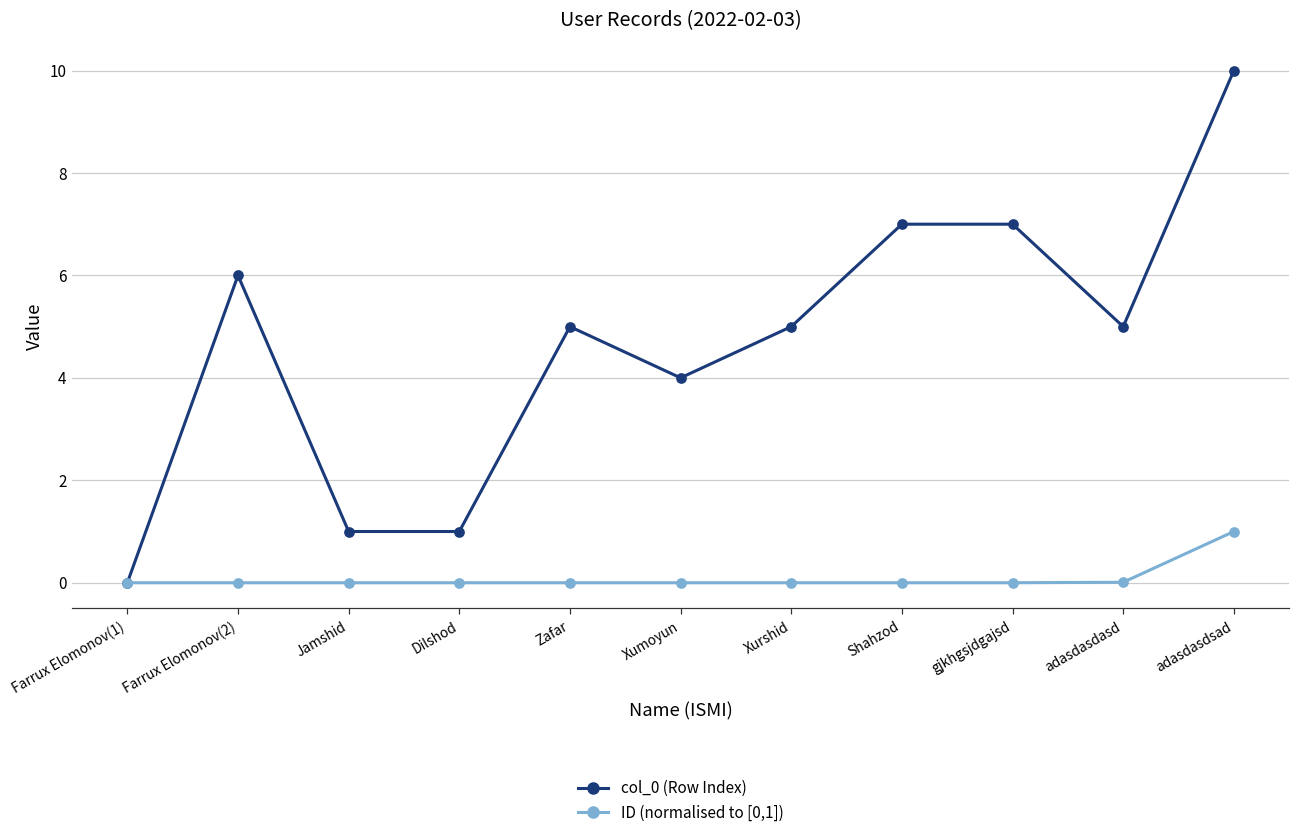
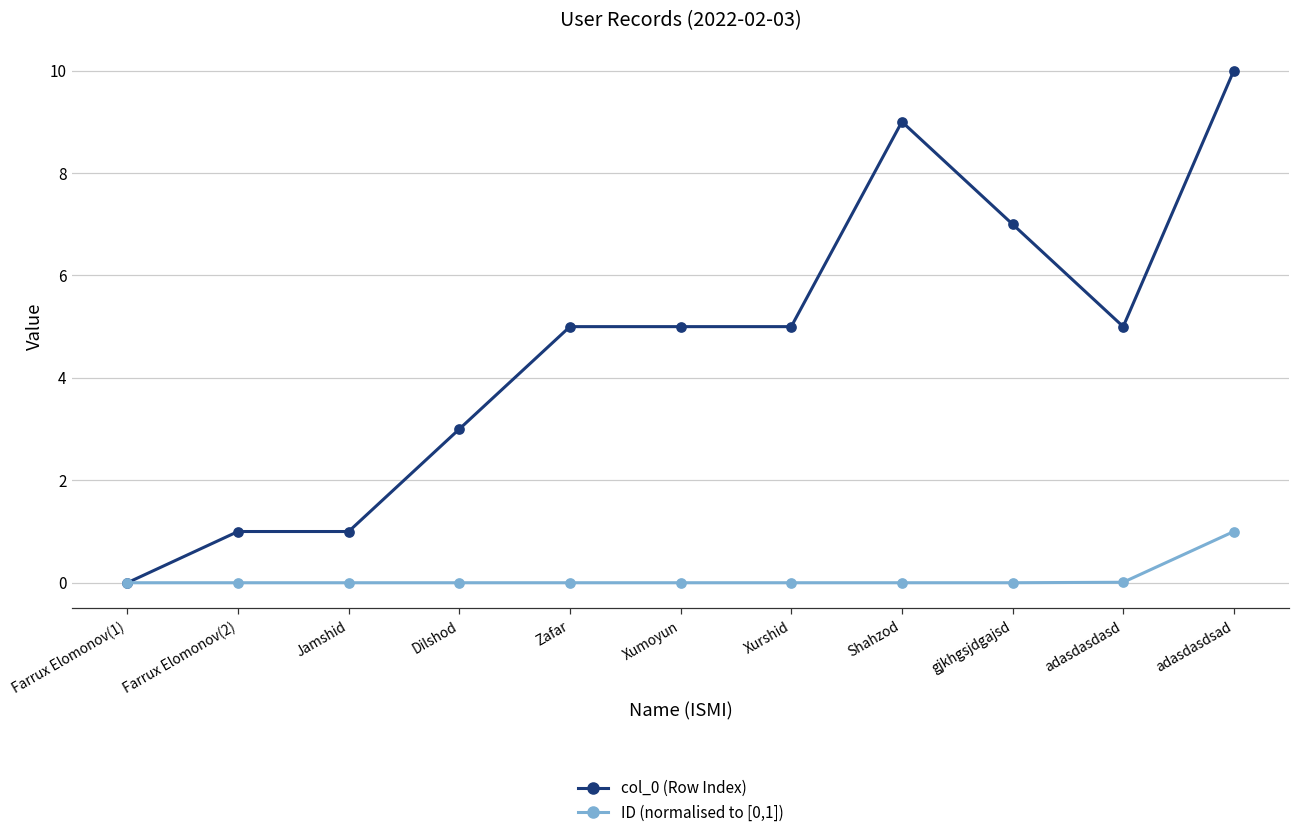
  {
    "col_0 (Row Index)": {
-     "Farrux Elomonov(2)": 6,
+     "Farrux Elomonov(2)": 1,
      "Jamshid": 1,
-     "Dilshod": 1,
+     "Dilshod": 3,
      "Zafar": 5,
-     "Xumoyun": 4,
+     "Xumoyun": 5,
      "Xurshid": 5,
-     "Shahzod": 7,
+     "Shahzod": 9,
      "gjkhgsjdgajsd": 7,
      "adasdasdasd": 5,
      "adasdasdsad": 10
    },
    "ID (normalised to [0,1])": {
      "Farrux Elomonov(2)": 0,
      "Jamshid": 0,
      "Dilshod": 0,
      "Zafar": 0,
      "Xumoyun": 0,
      "Xurshid": 0,
      "Shahzod": 0,
      "gjkhgsjdgajsd": 0,
      "adasdasdasd": 0,
      "adasdasdsad": 1
    }
  }
